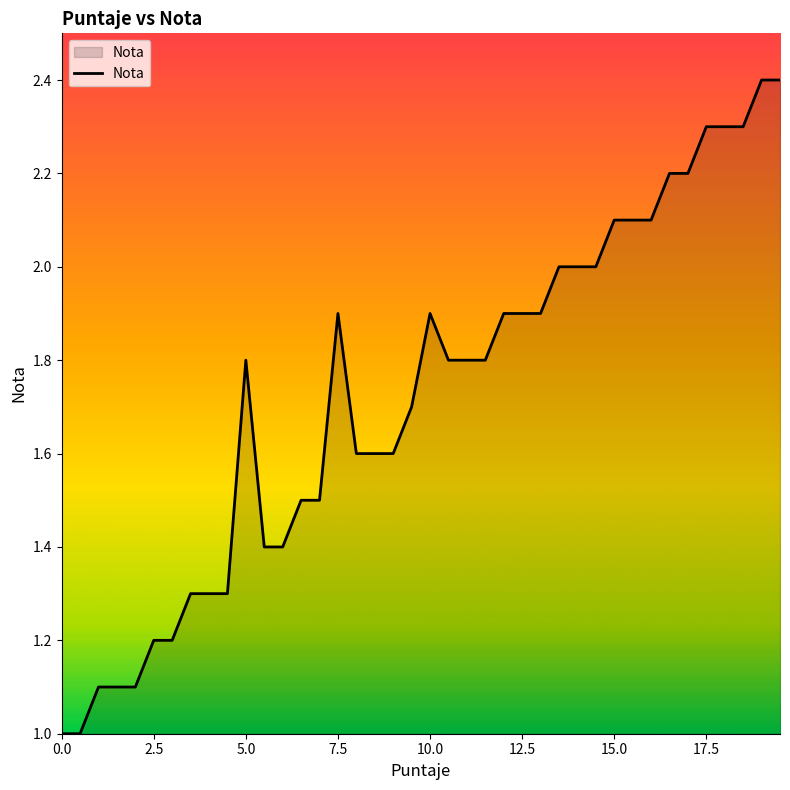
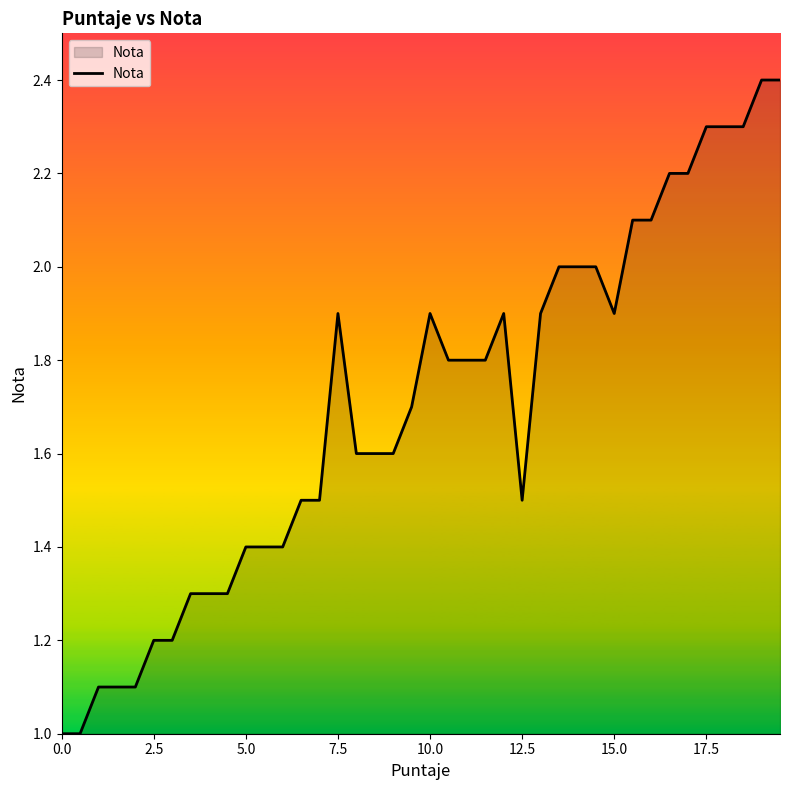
  {
    "0.0": 1.0,
    "2.5": 1.2,
-   "5.0": 1.8,
+   "5.0": 1.4,
    "7.5": 1.9,
    "10.0": 1.9,
-   "12.5": 1.9,
-   "15.0": 2.1,
+   "12.5": 1.5,
+   "15.0": 1.9,
    "17.5": 2.3
  }
